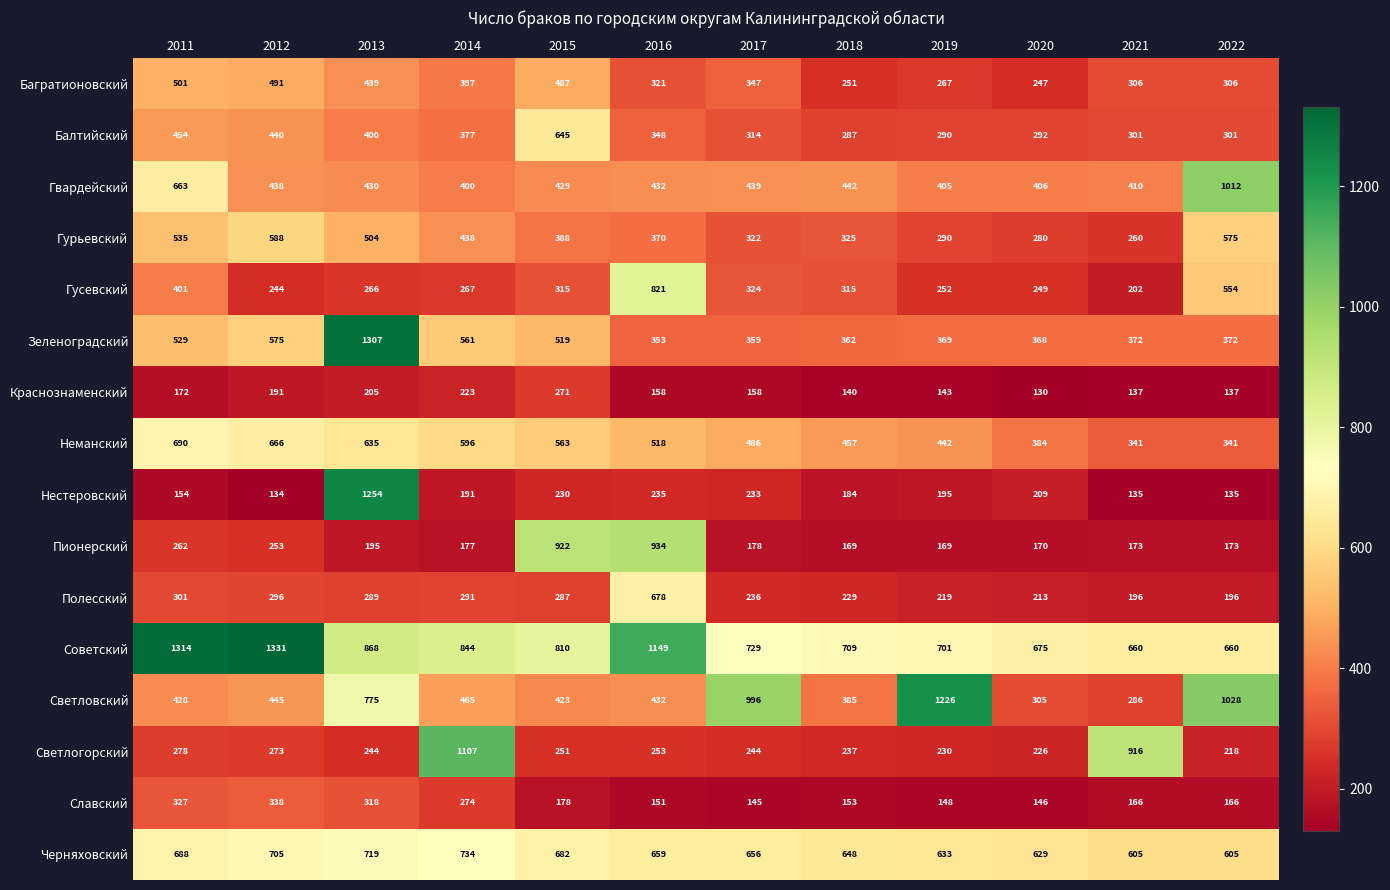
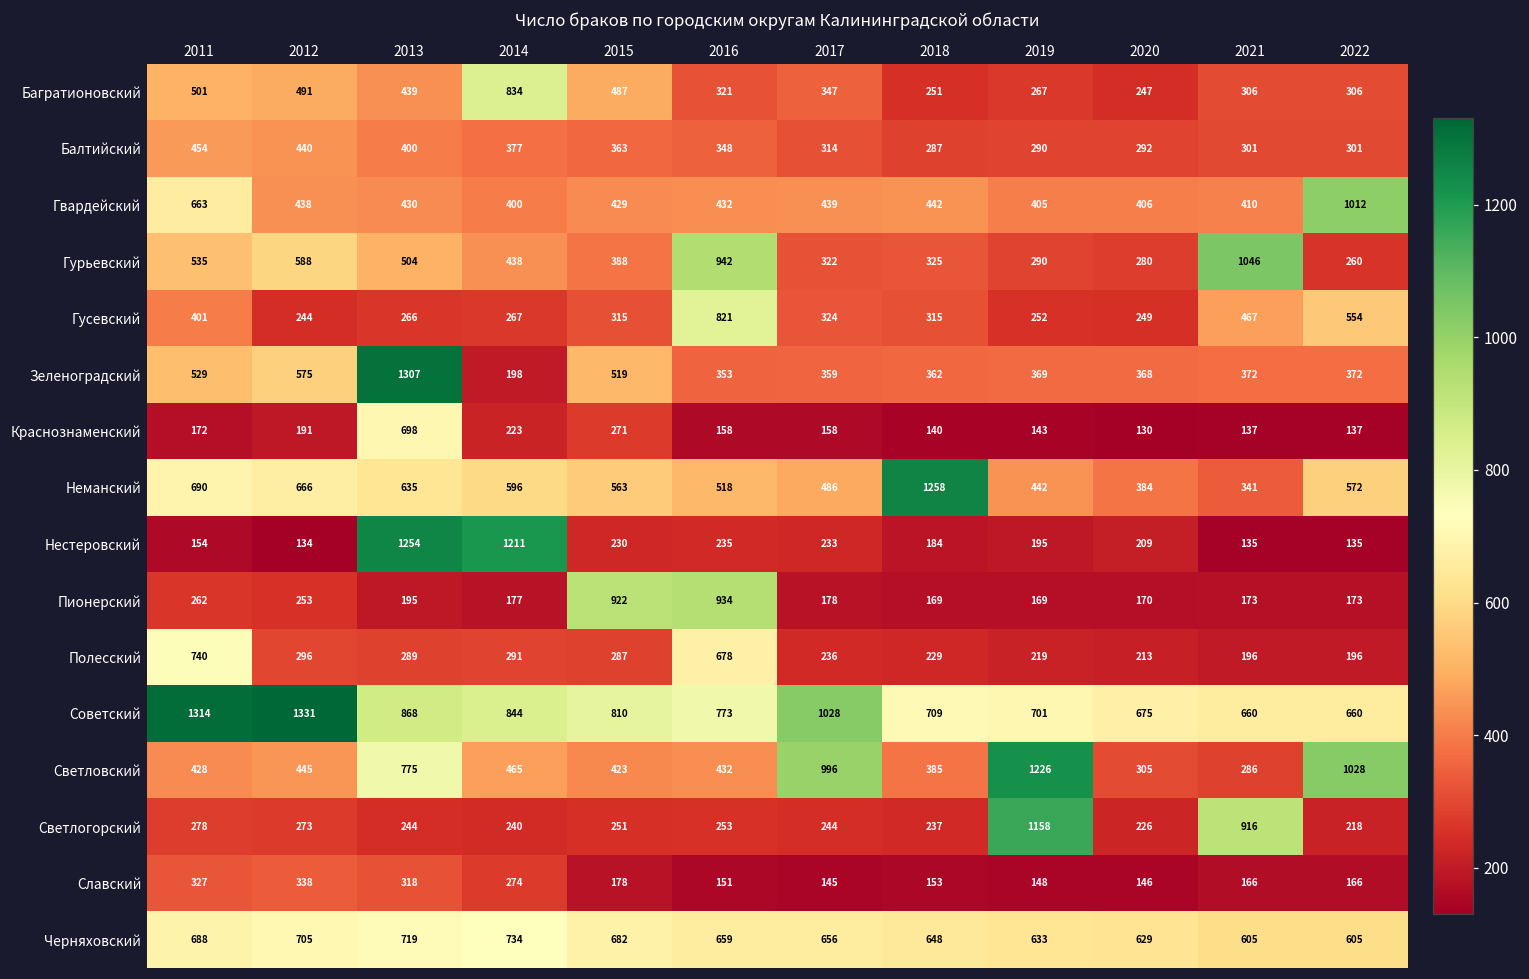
  {
    "Багратионовский": {
      "2011": 501,
      "2012": 491,
      "2013": 439,
-     "2014": 397,
+     "2014": 834,
      "2015": 487,
      "2016": 321,
      "2017": 347,
      "2018": 251,
      "2019": 267,
      "2020": 247,
      "2021": 306,
      "2022": 306
    },
    "Балтийский": {
      "2011": 454,
      "2012": 440,
      "2013": 400,
      "2014": 377,
-     "2015": 645,
+     "2015": 363,
      "2016": 348,
      "2017": 314,
      "2018": 287,
      "2019": 290,
      "2020": 292,
      "2021": 301,
      "2022": 301
    },
    "Гвардейский": {
      "2011": 663,
      "2012": 438,
      "2013": 430,
      "2014": 400,
      "2015": 429,
      "2016": 432,
      "2017": 439,
      "2018": 442,
      "2019": 405,
      "2020": 406,
      "2021": 410,
      "2022": 1012
    },
    "Гурьевский": {
      "2011": 535,
      "2012": 588,
      "2013": 504,
      "2014": 438,
      "2015": 388,
-     "2016": 370,
+     "2016": 942,
      "2017": 322,
      "2018": 325,
      "2019": 290,
      "2020": 280,
-     "2021": 260,
-     "2022": 575
+     "2021": 1046,
+     "2022": 260
    },
    "Гусевский": {
      "2011": 401,
      "2012": 244,
      "2013": 266,
      "2014": 267,
      "2015": 315,
      "2016": 821,
      "2017": 324,
      "2018": 315,
      "2019": 252,
      "2020": 249,
-     "2021": 202,
+     "2021": 467,
      "2022": 554
    },
    "Зеленоградский": {
      "2011": 529,
      "2012": 575,
      "2013": 1307,
-     "2014": 561,
+     "2014": 198,
      "2015": 519,
      "2016": 353,
      "2017": 359,
      "2018": 362,
      "2019": 369,
      "2020": 368,
      "2021": 372,
      "2022": 372
    },
    "Краснознаменский": {
      "2011": 172,
      "2012": 191,
-     "2013": 205,
+     "2013": 698,
      "2014": 223,
      "2015": 271,
      "2016": 158,
      "2017": 158,
      "2018": 140,
      "2019": 143,
      "2020": 130,
      "2021": 137,
      "2022": 137
    },
    "Неманский": {
      "2011": 690,
      "2012": 666,
      "2013": 635,
      "2014": 596,
      "2015": 563,
      "2016": 518,
      "2017": 486,
-     "2018": 457,
+     "2018": 1258,
      "2019": 442,
      "2020": 384,
      "2021": 341,
-     "2022": 341
+     "2022": 572
    },
    "Нестеровский": {
      "2011": 154,
      "2012": 134,
      "2013": 1254,
-     "2014": 191,
+     "2014": 1211,
      "2015": 230,
      "2016": 235,
      "2017": 233,
      "2018": 184,
      "2019": 195,
      "2020": 209,
      "2021": 135,
      "2022": 135
    },
    "Пионерский": {
      "2011": 262,
      "2012": 253,
      "2013": 195,
      "2014": 177,
      "2015": 922,
      "2016": 934,
      "2017": 178,
      "2018": 169,
      "2019": 169,
      "2020": 170,
      "2021": 173,
      "2022": 173
    },
    "Полесский": {
-     "2011": 301,
+     "2011": 740,
      "2012": 296,
      "2013": 289,
      "2014": 291,
      "2015": 287,
      "2016": 678,
      "2017": 236,
      "2018": 229,
      "2019": 219,
      "2020": 213,
      "2021": 196,
      "2022": 196
    },
    "Советский": {
      "2011": 1314,
      "2012": 1331,
      "2013": 868,
      "2014": 844,
      "2015": 810,
-     "2016": 1149,
-     "2017": 729,
+     "2016": 773,
+     "2017": 1028,
      "2018": 709,
      "2019": 701,
      "2020": 675,
      "2021": 660,
      "2022": 660
    },
    "Светловский": {
      "2011": 428,
      "2012": 445,
      "2013": 775,
      "2014": 465,
      "2015": 423,
      "2016": 432,
      "2017": 996,
      "2018": 385,
      "2019": 1226,
      "2020": 305,
      "2021": 286,
      "2022": 1028
    },
    "Светлогорский": {
      "2011": 278,
      "2012": 273,
      "2013": 244,
-     "2014": 1107,
+     "2014": 240,
      "2015": 251,
      "2016": 253,
      "2017": 244,
      "2018": 237,
-     "2019": 230,
+     "2019": 1158,
      "2020": 226,
      "2021": 916,
      "2022": 218
    },
    "Славский": {
      "2011": 327,
      "2012": 338,
      "2013": 318,
      "2014": 274,
      "2015": 178,
      "2016": 151,
      "2017": 145,
      "2018": 153,
      "2019": 148,
      "2020": 146,
      "2021": 166,
      "2022": 166
    },
    "Черняховский": {
      "2011": 688,
      "2012": 705,
      "2013": 719,
      "2014": 734,
      "2015": 682,
      "2016": 659,
      "2017": 656,
      "2018": 648,
      "2019": 633,
      "2020": 629,
      "2021": 605,
      "2022": 605
    }
  }
